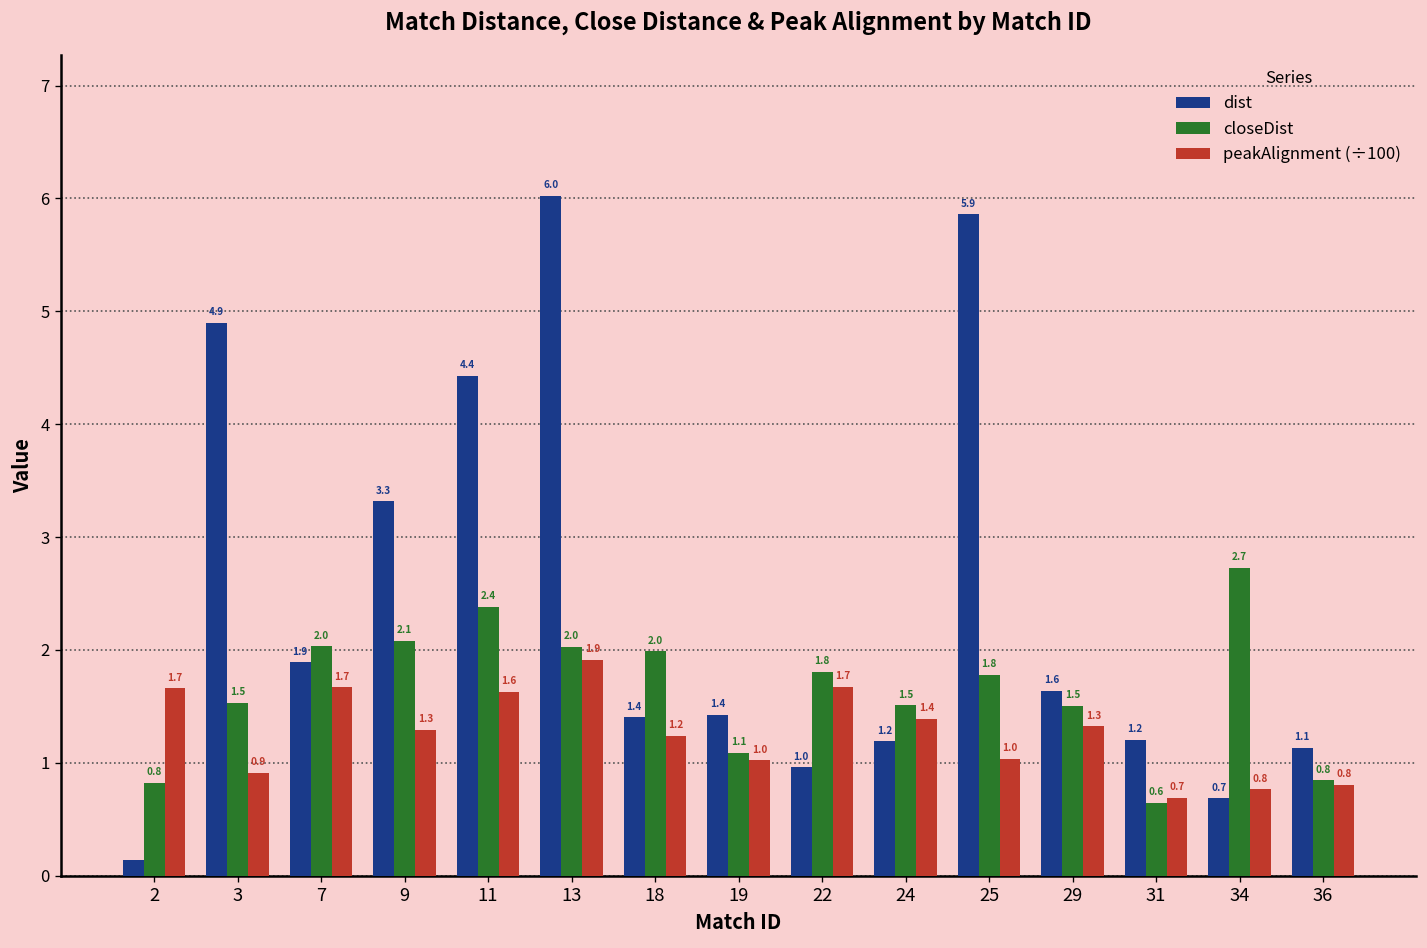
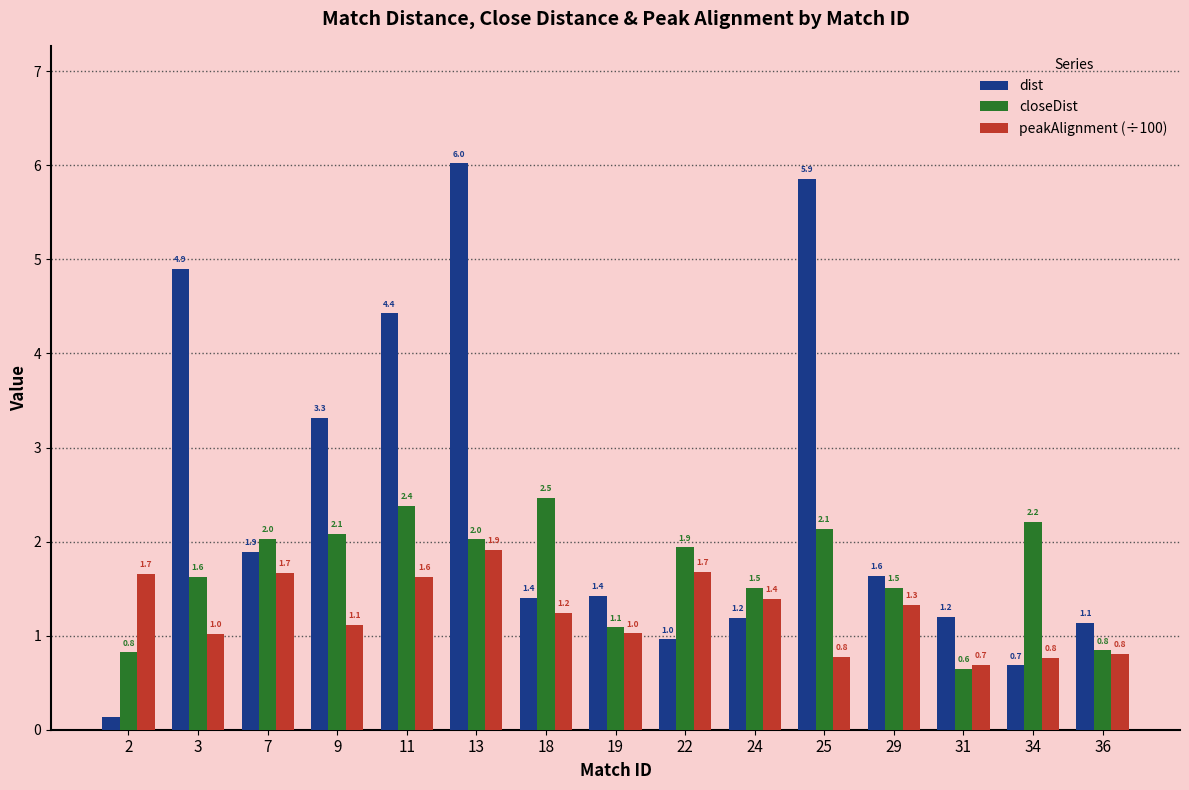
  {
    "dist": {
      "3": 4.9,
      "7": 1.9,
      "9": 3.3,
      "11": 4.4,
      "13": 6.0,
      "18": 1.4,
      "19": 1.4,
      "22": 1.0,
      "24": 1.2,
      "25": 5.9,
      "29": 1.6,
      "31": 1.2,
      "34": 0.7,
      "36": 1.1
    },
    "closeDist": {
      "2": 0.8,
-     "3": 1.5,
+     "3": 1.6,
      "7": 2.0,
      "9": 2.1,
      "11": 2.4,
      "13": 2.0,
-     "18": 2.0,
+     "18": 2.5,
      "19": 1.1,
-     "22": 1.8,
+     "22": 1.9,
      "24": 1.5,
-     "25": 1.8,
+     "25": 2.1,
      "29": 1.5,
      "31": 0.6,
-     "34": 2.7,
+     "34": 2.2,
      "36": 0.8
    },
    "peakAlignment (÷100)": {
      "2": 1.7,
-     "3": 0.9,
+     "3": 1.0,
      "7": 1.7,
-     "9": 1.3,
+     "9": 1.1,
      "11": 1.6,
      "13": 1.9,
      "18": 1.2,
      "19": 1.0,
      "22": 1.7,
      "24": 1.4,
-     "25": 1.0,
+     "25": 0.8,
      "29": 1.3,
      "31": 0.7,
      "34": 0.8,
      "36": 0.8
    }
  }
